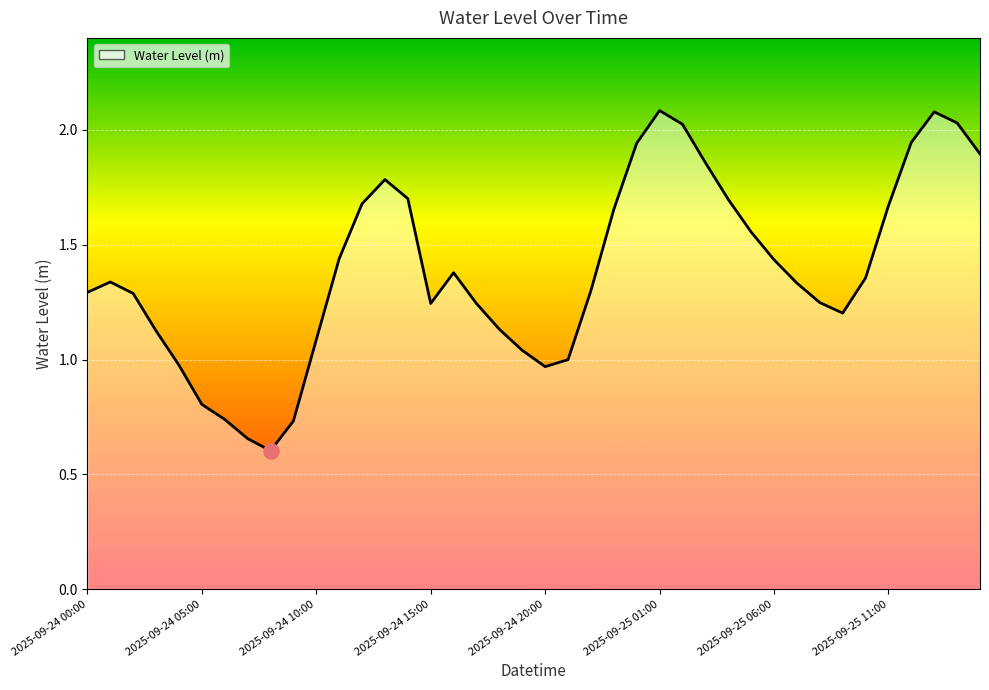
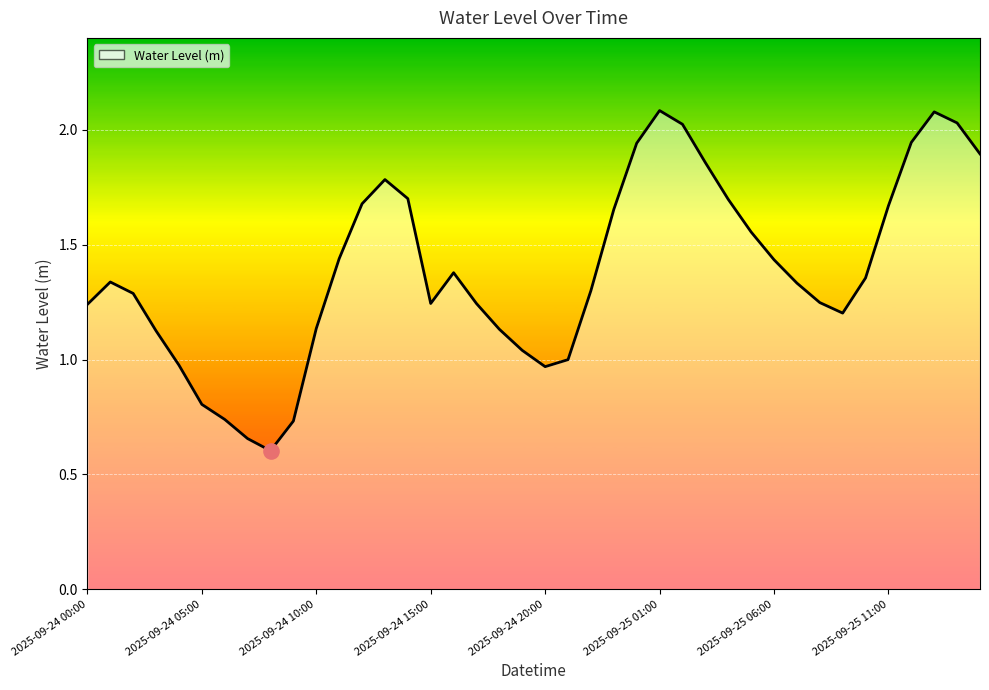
  {
    "Water Level (m)": {
-     "2025-09-24 00:00": 1.29,
+     "2025-09-24 00:00": 1.24,
      "2025-09-24 05:00": 0.80,
-     "2025-09-24 10:00": 1.09,
+     "2025-09-24 10:00": 1.13,
      "2025-09-24 15:00": 1.24,
      "2025-09-24 20:00": 0.97,
      "2025-09-25 01:00": 2.08,
      "2025-09-25 06:00": 1.43,
      "2025-09-25 11:00": 1.67
    }
  }
